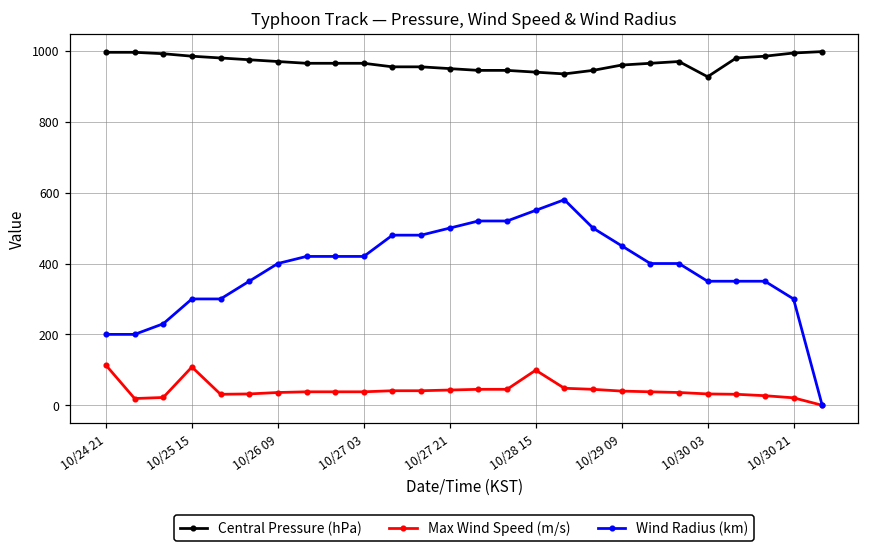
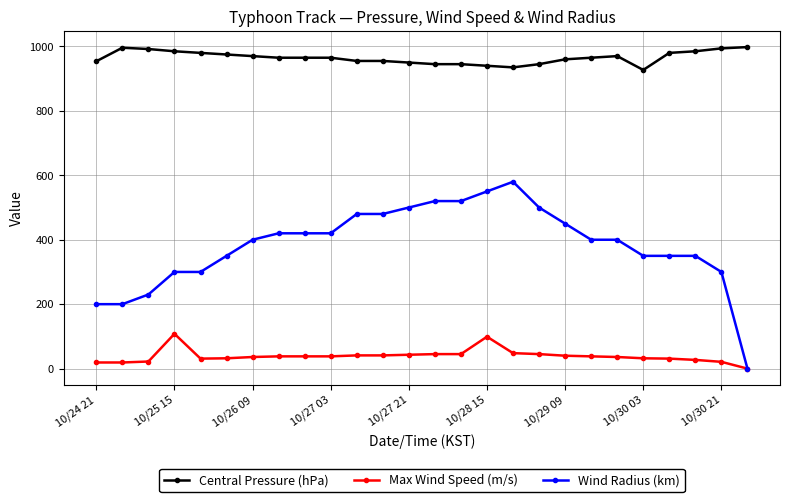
  {
    "Central Pressure (hPa)": {
-     "10/24 21": 1000,
+     "10/24 21": 950,
      "10/25 15": 990,
      "10/26 09": 970,
      "10/27 03": 970,
      "10/27 21": 950,
      "10/28 15": 940,
      "10/29 09": 960,
      "10/30 03": 930,
      "10/30 21": 990
    },
    "Max Wind Speed (m/s)": {
-     "10/24 21": 110,
+     "10/24 21": 20,
      "10/25 15": 110,
      "10/26 09": 40,
      "10/27 03": 40,
      "10/27 21": 40,
      "10/28 15": 100,
      "10/29 09": 40,
      "10/30 03": 30,
      "10/30 21": 20
    },
    "Wind Radius (km)": {
      "10/24 21": 200,
      "10/25 15": 300,
      "10/26 09": 400,
      "10/27 03": 420,
      "10/27 21": 500,
      "10/28 15": 550,
      "10/29 09": 450,
      "10/30 03": 350,
      "10/30 21": 300
    }
  }
